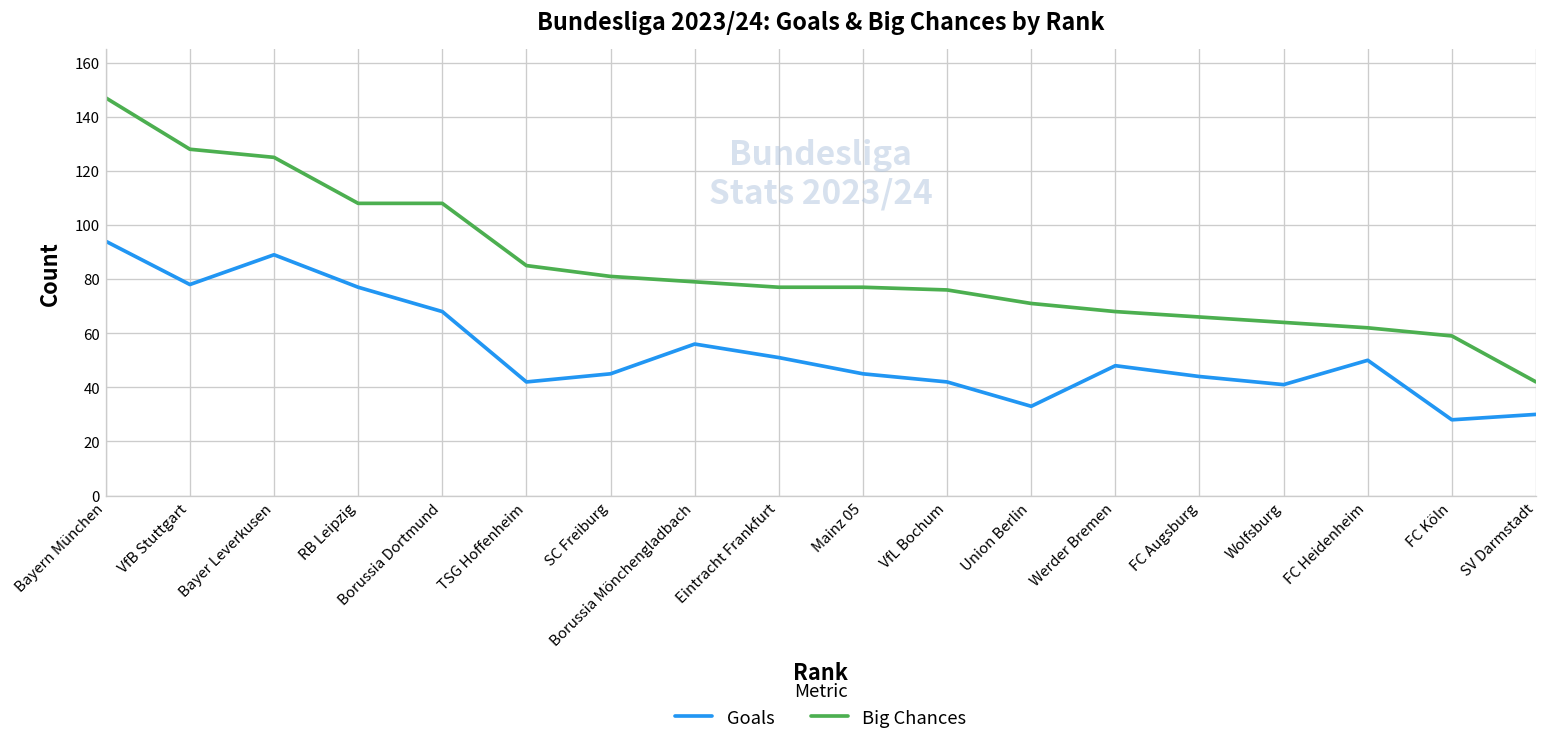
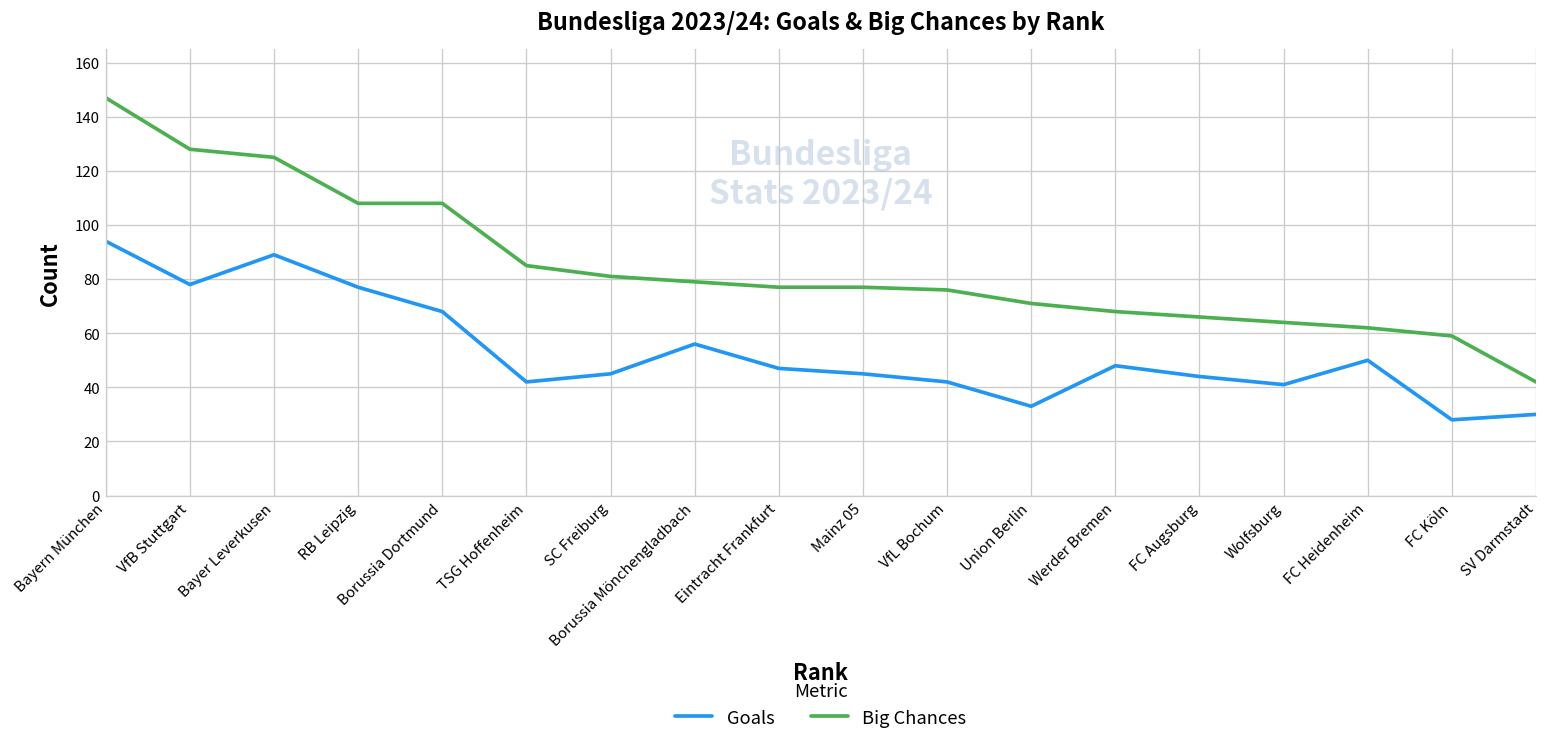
  {
    "Goals": {
      "Bayern München": 94,
      "VfB Stuttgart": 78,
      "Bayer Leverkusen": 89,
      "RB Leipzig": 77,
      "Borussia Dortmund": 68,
      "TSG Hoffenheim": 42,
      "SC Freiburg": 45,
      "Borussia Mönchengladbach": 56,
-     "Eintracht Frankfurt": 51,
+     "Eintracht Frankfurt": 47,
      "Mainz 05": 45,
      "VfL Bochum": 42,
      "Union Berlin": 33,
      "Werder Bremen": 48,
      "FC Augsburg": 44,
      "Wolfsburg": 41,
      "FC Heidenheim": 50,
      "FC Köln": 28,
      "SV Darmstadt": 30
    },
    "Big Chances": {
      "Bayern München": 147,
      "VfB Stuttgart": 128,
      "Bayer Leverkusen": 125,
      "RB Leipzig": 108,
      "Borussia Dortmund": 108,
      "TSG Hoffenheim": 85,
      "SC Freiburg": 81,
      "Borussia Mönchengladbach": 79,
      "Eintracht Frankfurt": 77,
      "Mainz 05": 77,
      "VfL Bochum": 76,
      "Union Berlin": 71,
      "Werder Bremen": 68,
      "FC Augsburg": 66,
      "Wolfsburg": 64,
      "FC Heidenheim": 62,
      "FC Köln": 59,
      "SV Darmstadt": 42
    }
  }
